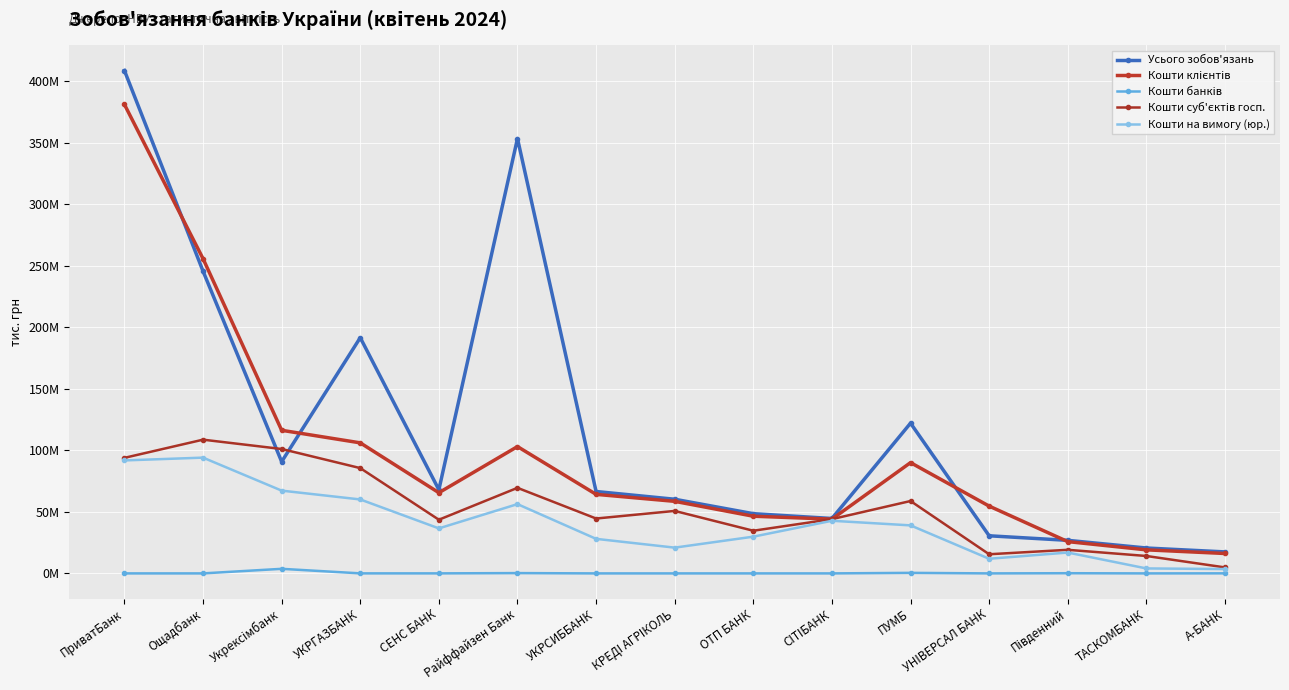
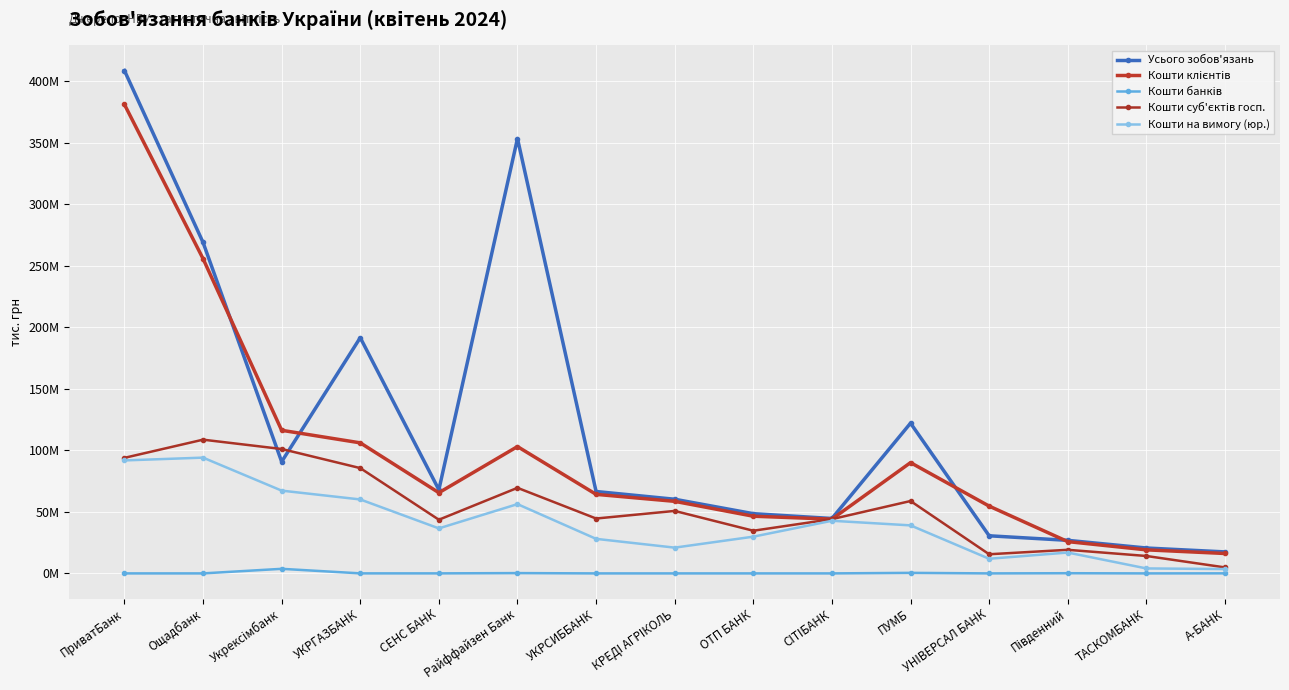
  {
    "Усього зобов'язань": {
      "ПриватБанк": 409000000,
-     "Ощадбанк": 246000000,
+     "Ощадбанк": 269000000,
      "Укрексімбанк": 91000000,
      "УКРГАЗБАНК": 192000000,
      "СЕНС БАНК": 68000000,
      "Райффайзен Банк": 353000000,
      "УКРСИББАНК": 67000000,
      "ПУМБ": 122000000,
      "УНІВЕРСАЛ БАНК": 31000000
    }
  }
